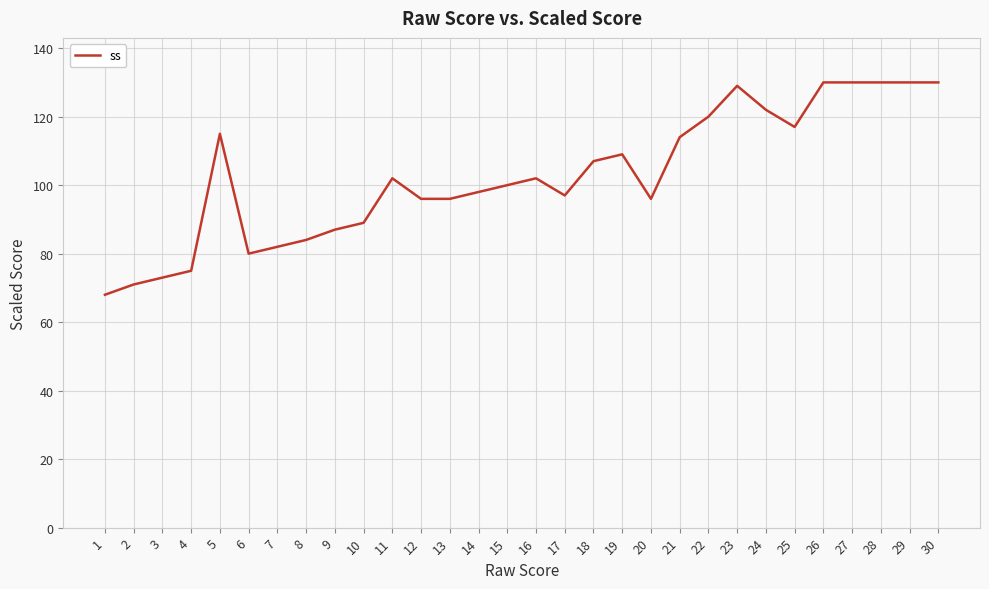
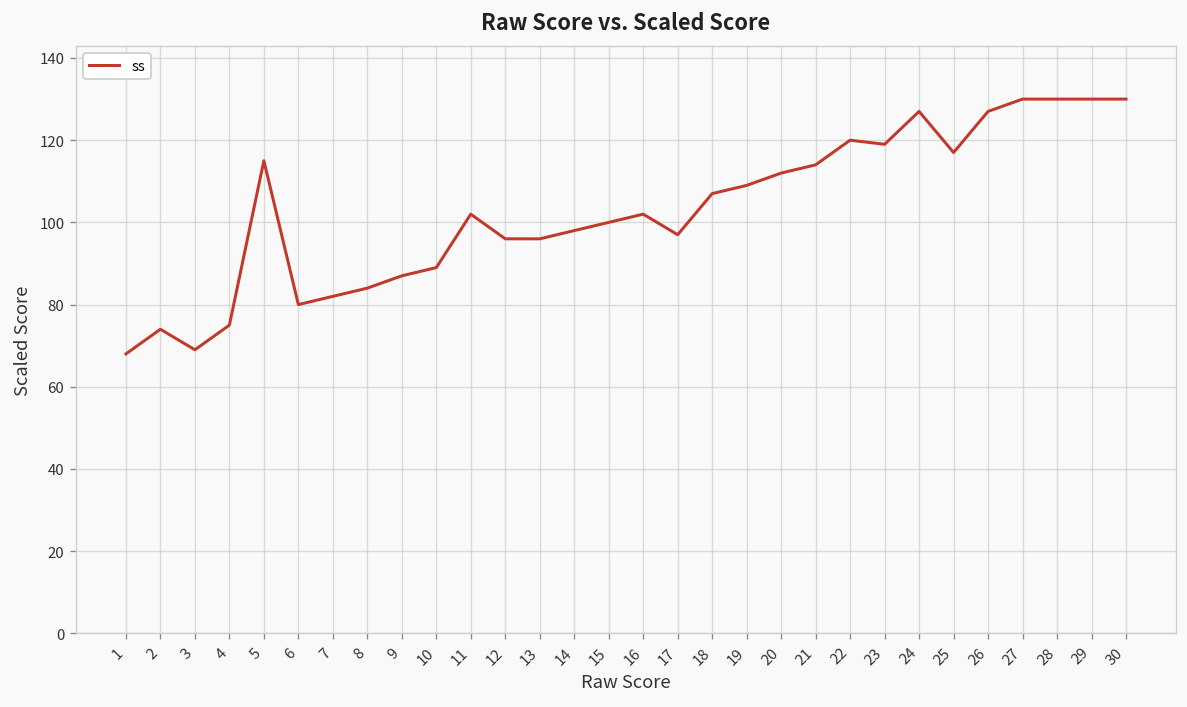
  {
    "1": 68,
-   "2": 71,
-   "3": 73,
+   "2": 74,
+   "3": 69,
    "4": 75,
    "5": 115,
    "6": 80,
    "7": 82,
    "8": 84,
    "9": 87,
    "10": 89,
    "11": 102,
    "12": 96,
    "13": 96,
    "14": 98,
    "15": 100,
    "16": 102,
    "17": 97,
    "18": 107,
    "19": 109,
-   "20": 96,
+   "20": 112,
    "21": 114,
    "22": 120,
-   "23": 129,
-   "24": 122,
+   "23": 119,
+   "24": 127,
    "25": 117,
-   "26": 130,
+   "26": 127,
    "27": 130,
    "28": 130,
    "29": 130,
    "30": 130
  }
